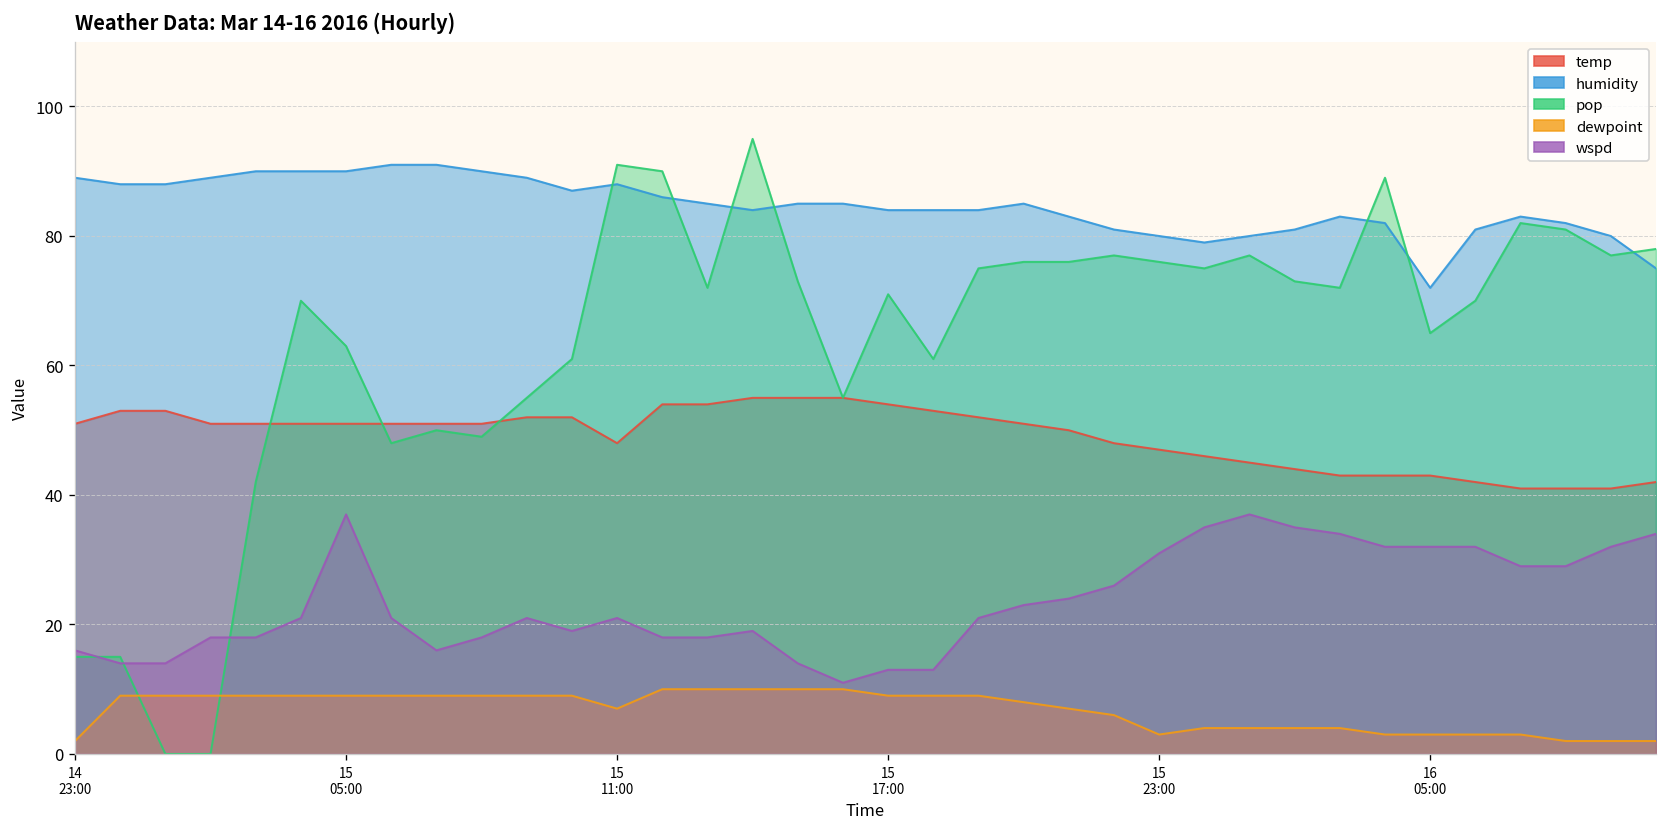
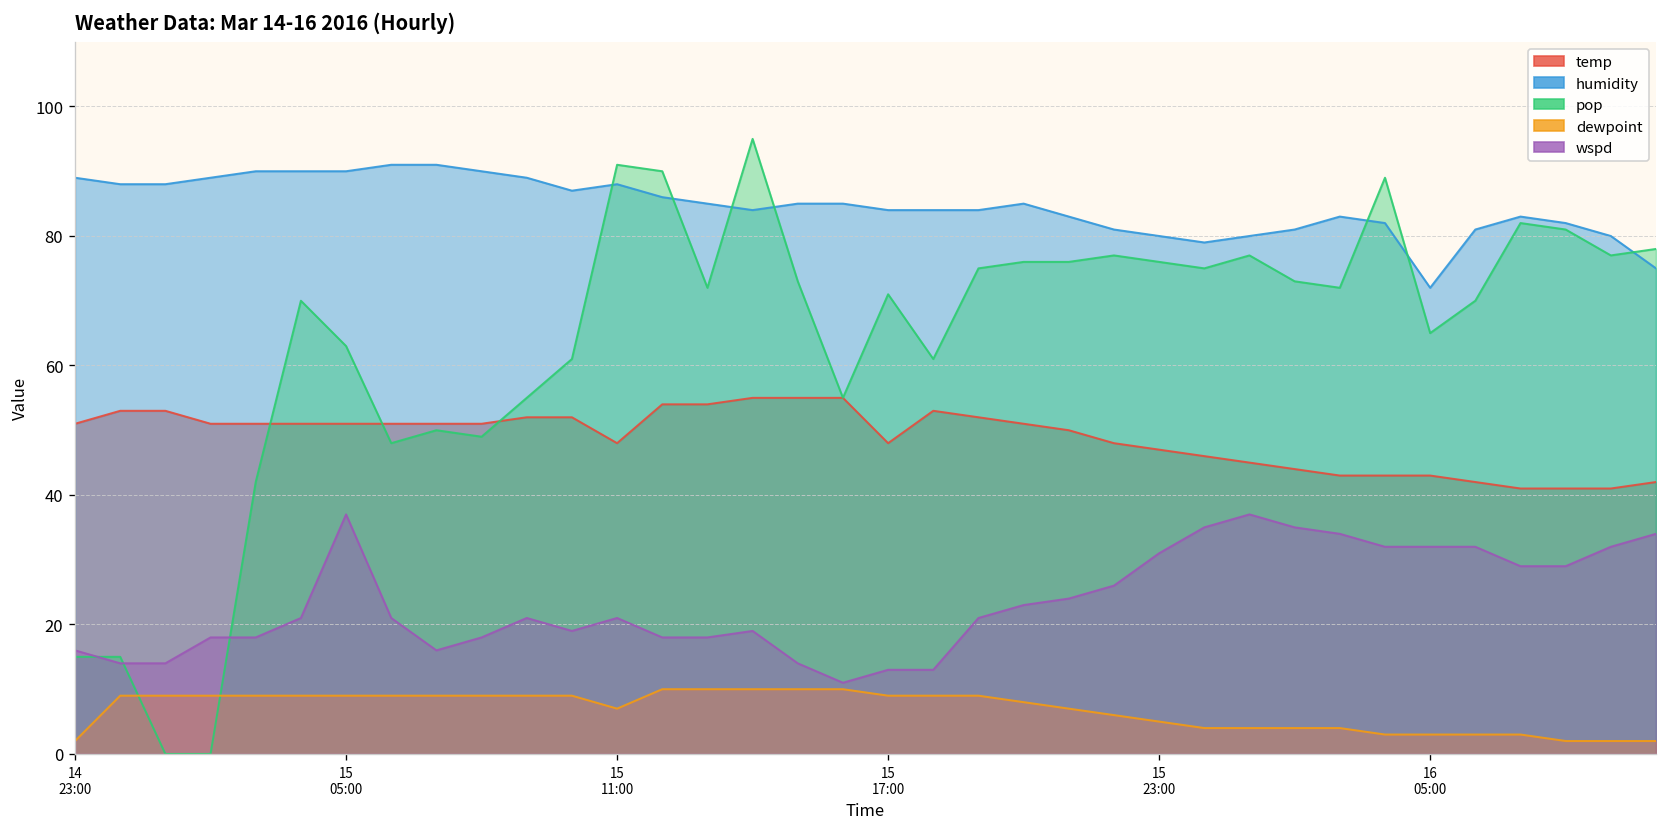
  {
    "temp": {
      "14 23:00": 51,
      "15 05:00": 51,
      "15 11:00": 48,
-     "15 17:00": 54,
+     "15 17:00": 48,
      "15 23:00": 47,
      "16 05:00": 43
    },
    "humidity": {
      "14 23:00": 89,
      "15 05:00": 90,
      "15 11:00": 88,
      "15 17:00": 84,
      "15 23:00": 80,
      "16 05:00": 72
    },
    "pop": {
      "14 23:00": 15,
      "15 05:00": 63,
      "15 11:00": 91,
      "15 17:00": 71,
      "15 23:00": 76,
      "16 05:00": 65
    },
    "dewpoint": {
      "14 23:00": 2,
      "15 05:00": 9,
      "15 11:00": 7,
      "15 17:00": 9,
-     "15 23:00": 3,
+     "15 23:00": 5,
      "16 05:00": 3
    },
    "wspd": {
      "14 23:00": 16,
      "15 05:00": 37,
      "15 11:00": 21,
      "15 17:00": 13,
      "15 23:00": 31,
      "16 05:00": 32
    }
  }
